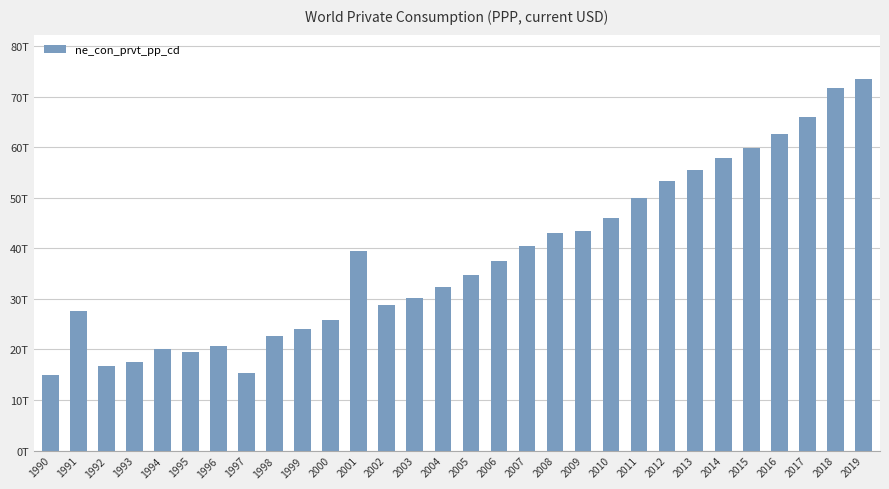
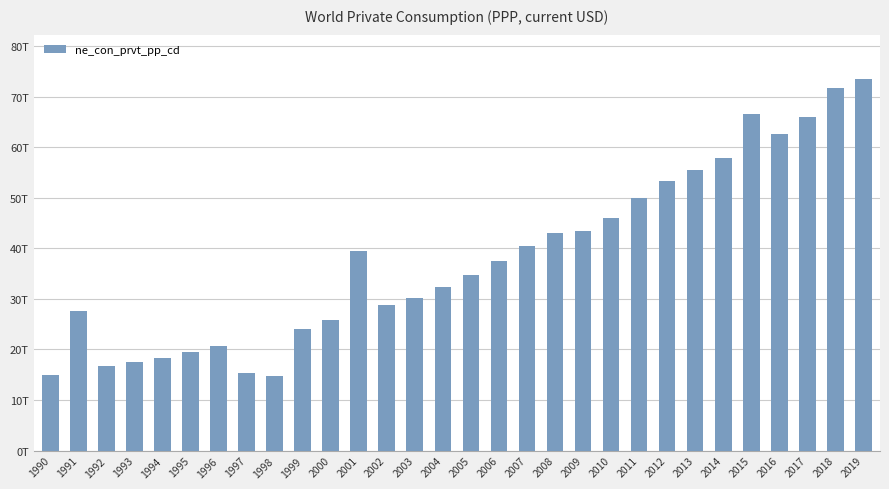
  {
    "1990": "15T",
    "1991": "28T",
    "1992": "17T",
    "1993": "17T",
-   "1994": "20T",
+   "1994": "18T",
    "1995": "19T",
    "1996": "21T",
    "1997": "15T",
-   "1998": "23T",
+   "1998": "15T",
    "1999": "24T",
    "2000": "26T",
    "2001": "39T",
    "2002": "29T",
    "2003": "30T",
    "2004": "32T",
    "2005": "35T",
    "2006": "37T",
    "2007": "41T",
    "2008": "43T",
    "2009": "43T",
    "2010": "46T",
    "2011": "50T",
    "2012": "53T",
    "2013": "55T",
    "2014": "58T",
-   "2015": "60T",
+   "2015": "67T",
    "2016": "63T",
    "2017": "66T",
    "2018": "72T",
    "2019": "73T"
  }
